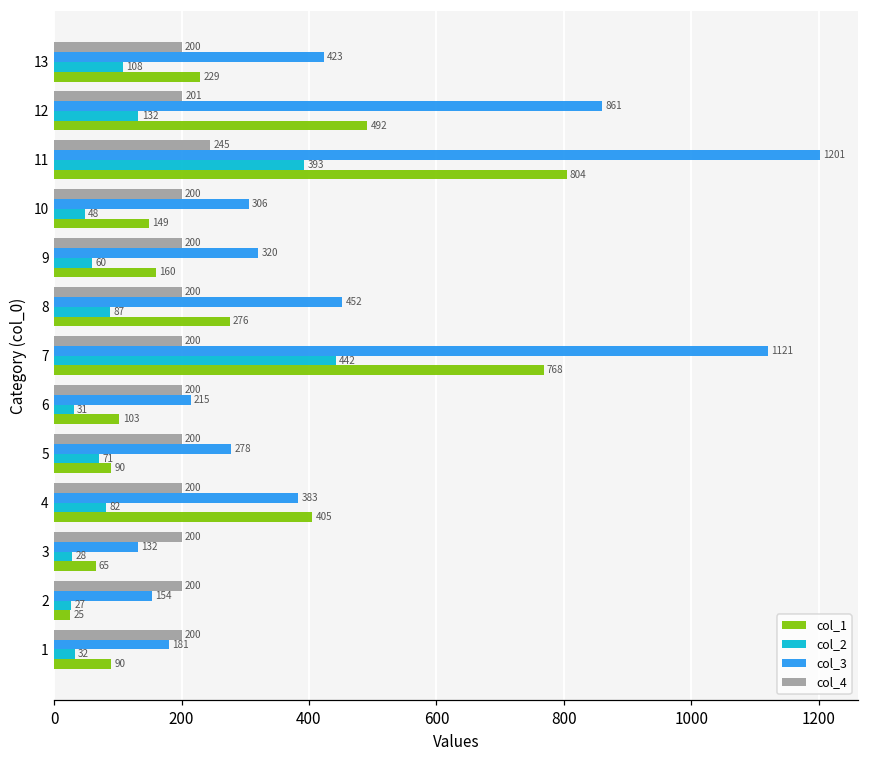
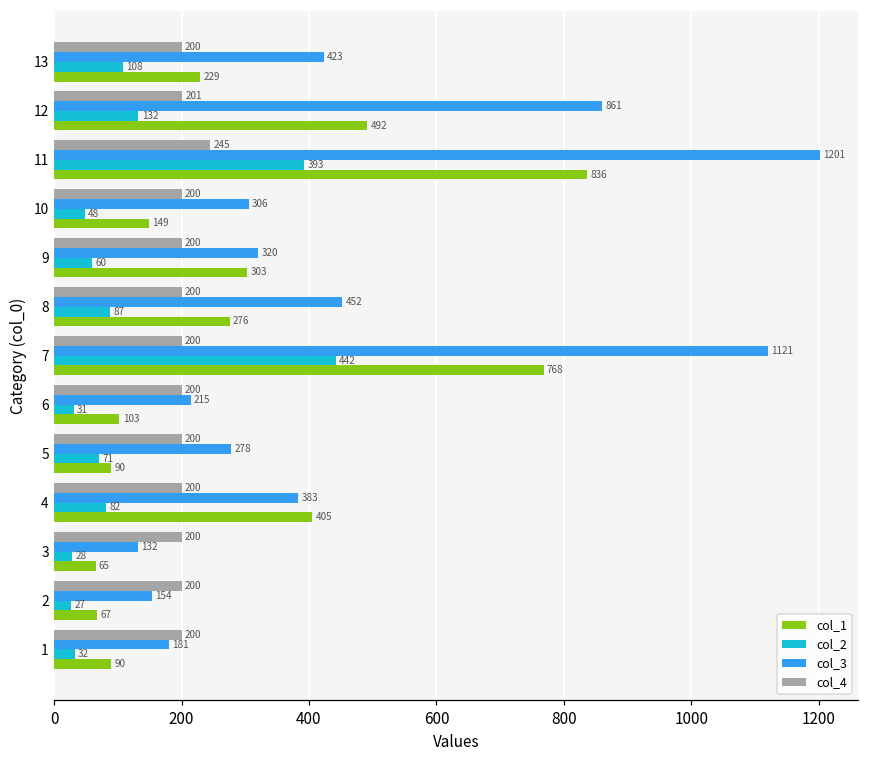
  {
    "col_1": {
      "13": 229,
      "12": 492,
-     "11": 804,
+     "11": 836,
      "10": 149,
-     "9": 160,
+     "9": 303,
      "8": 276,
      "7": 768,
      "6": 103,
      "5": 90,
      "4": 405,
      "3": 65,
-     "2": 25,
+     "2": 67,
      "1": 90
    },
    "col_4": {
      "13": 200,
      "12": 201,
      "11": 245,
      "10": 200,
      "9": 200,
      "8": 200,
      "7": 200,
      "6": 200,
      "5": 200,
      "4": 200,
      "3": 200,
      "2": 200,
      "1": 200
    }
  }
